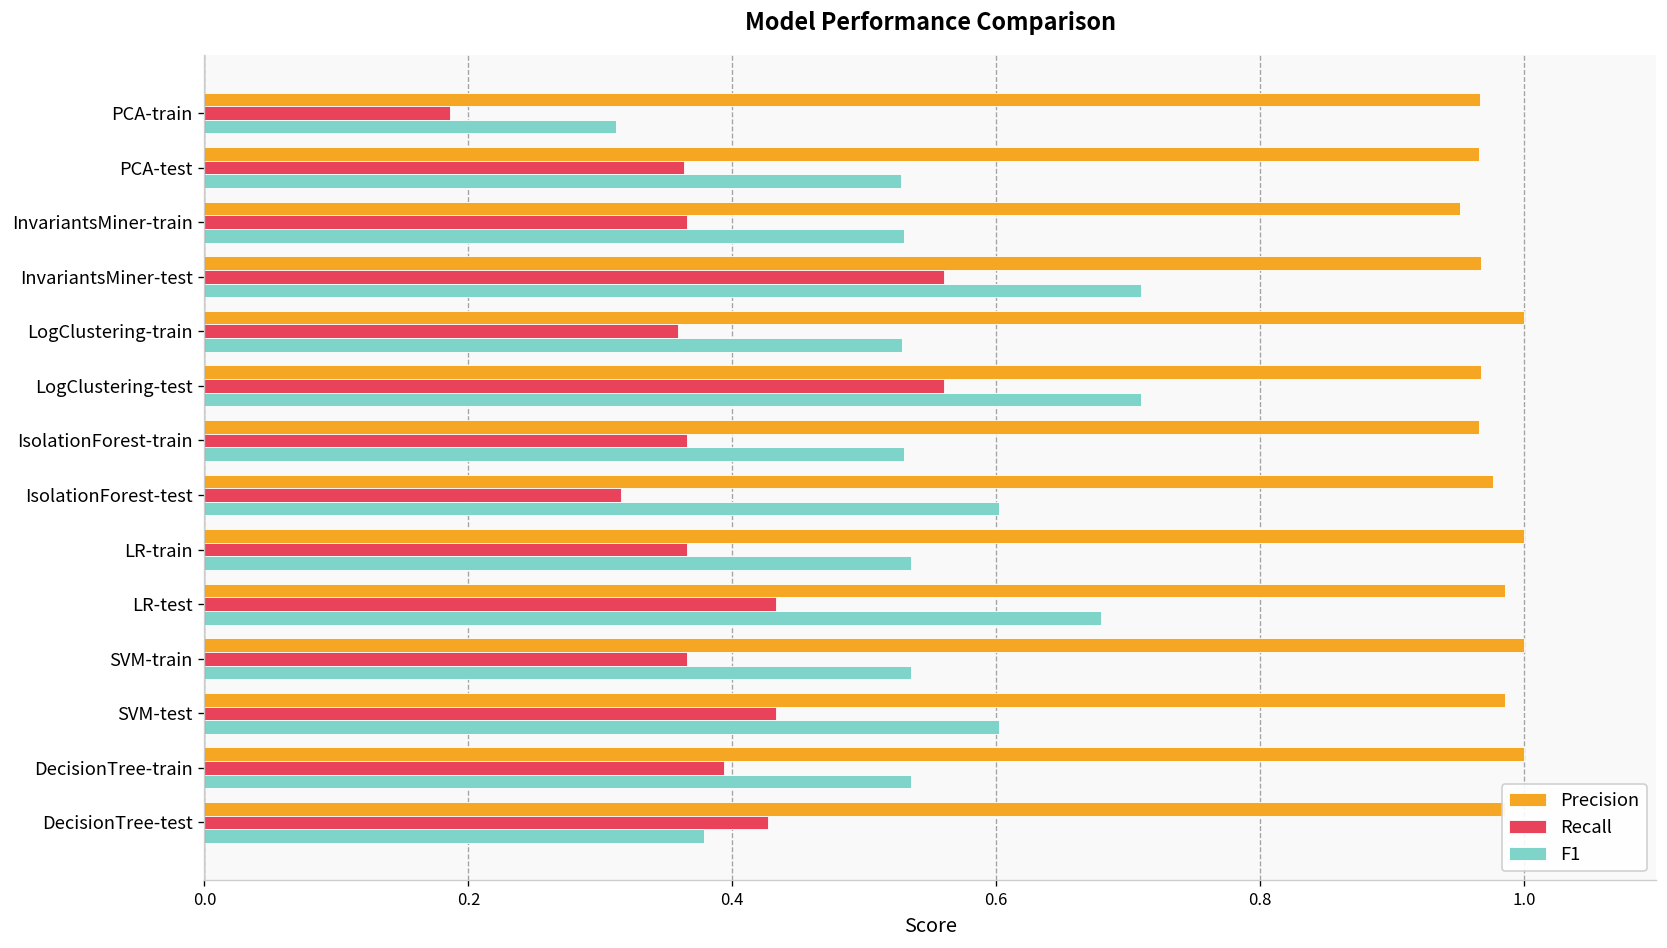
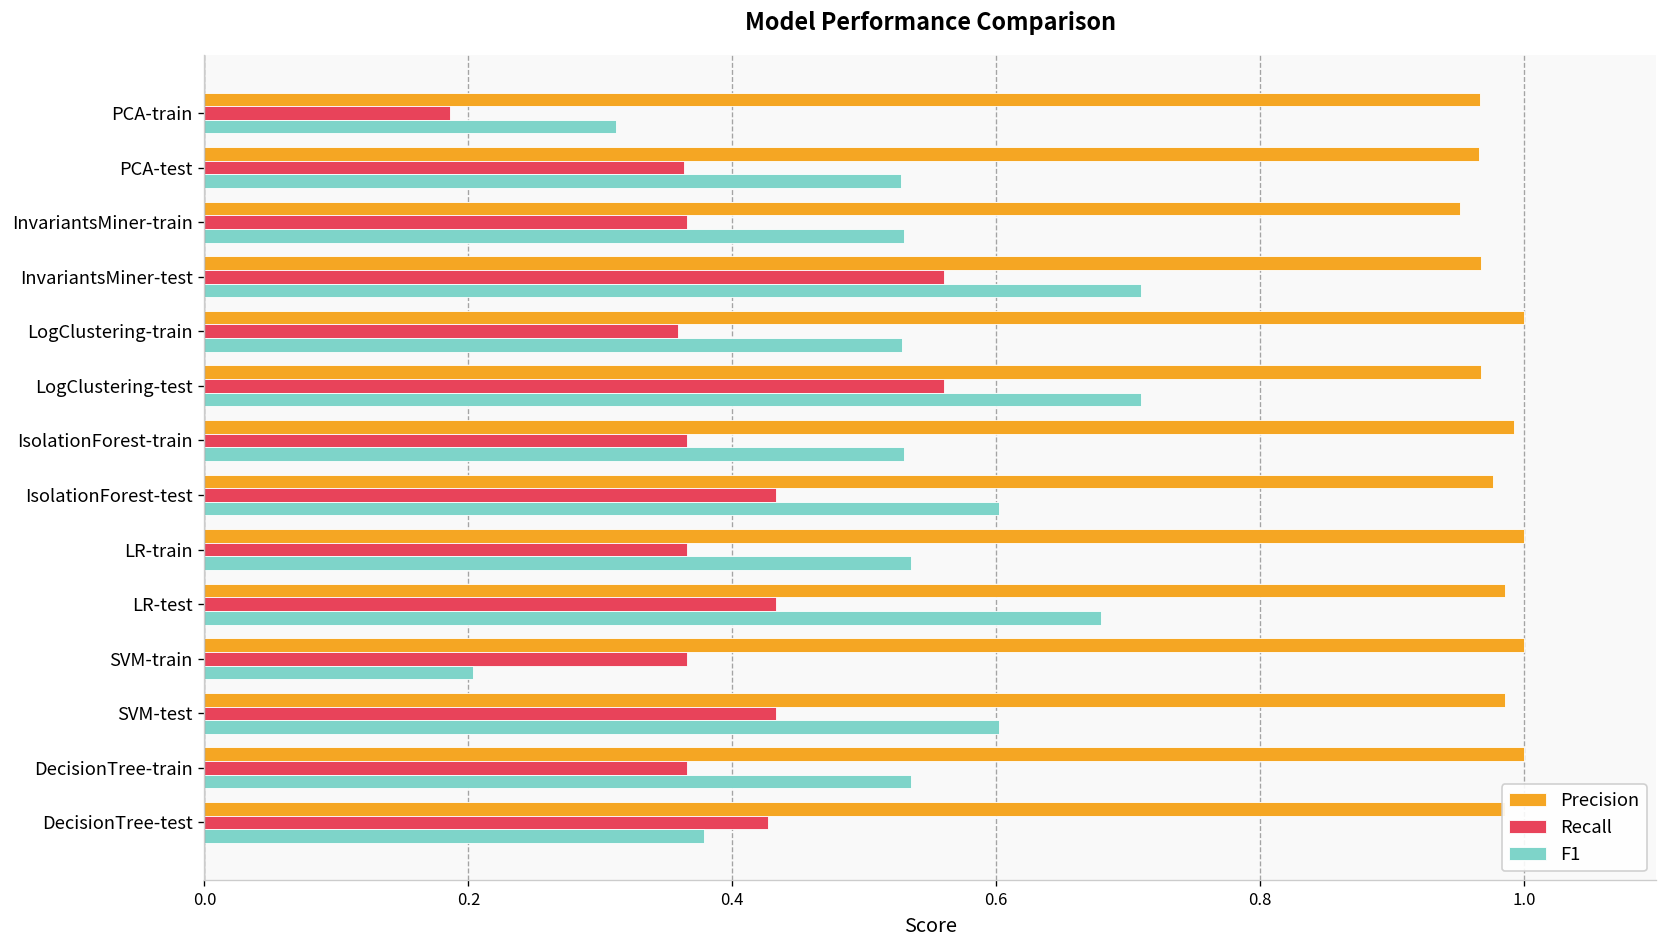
  {
    "Precision": {
      "PCA-train": 0.967,
      "PCA-test": 0.966,
      "InvariantsMiner-train": 0.951,
      "InvariantsMiner-test": 0.967,
      "LogClustering-train": 1.000,
      "LogClustering-test": 0.967,
-     "IsolationForest-train": 0.966,
+     "IsolationForest-train": 0.992,
      "IsolationForest-test": 0.976,
      "LR-train": 1.000,
      "LR-test": 0.986,
      "SVM-train": 1.000,
      "SVM-test": 0.986,
      "DecisionTree-train": 1.000
    },
    "Recall": {
      "PCA-train": 0.186,
      "PCA-test": 0.363,
      "InvariantsMiner-train": 0.365,
      "InvariantsMiner-test": 0.561,
      "LogClustering-train": 0.359,
      "LogClustering-test": 0.561,
      "IsolationForest-train": 0.365,
-     "IsolationForest-test": 0.315,
+     "IsolationForest-test": 0.433,
      "LR-train": 0.365,
      "LR-test": 0.433,
      "SVM-train": 0.365,
      "SVM-test": 0.433,
-     "DecisionTree-train": 0.393,
+     "DecisionTree-train": 0.365,
      "DecisionTree-test": 0.427
    },
    "F1": {
      "PCA-train": 0.312,
      "PCA-test": 0.528,
      "InvariantsMiner-train": 0.530,
      "InvariantsMiner-test": 0.710,
      "LogClustering-train": 0.528,
      "LogClustering-test": 0.710,
      "IsolationForest-train": 0.530,
      "IsolationForest-test": 0.602,
      "LR-train": 0.535,
      "LR-test": 0.680,
-     "SVM-train": 0.535,
+     "SVM-train": 0.204,
      "SVM-test": 0.602,
      "DecisionTree-train": 0.535,
      "DecisionTree-test": 0.378
    }
  }
